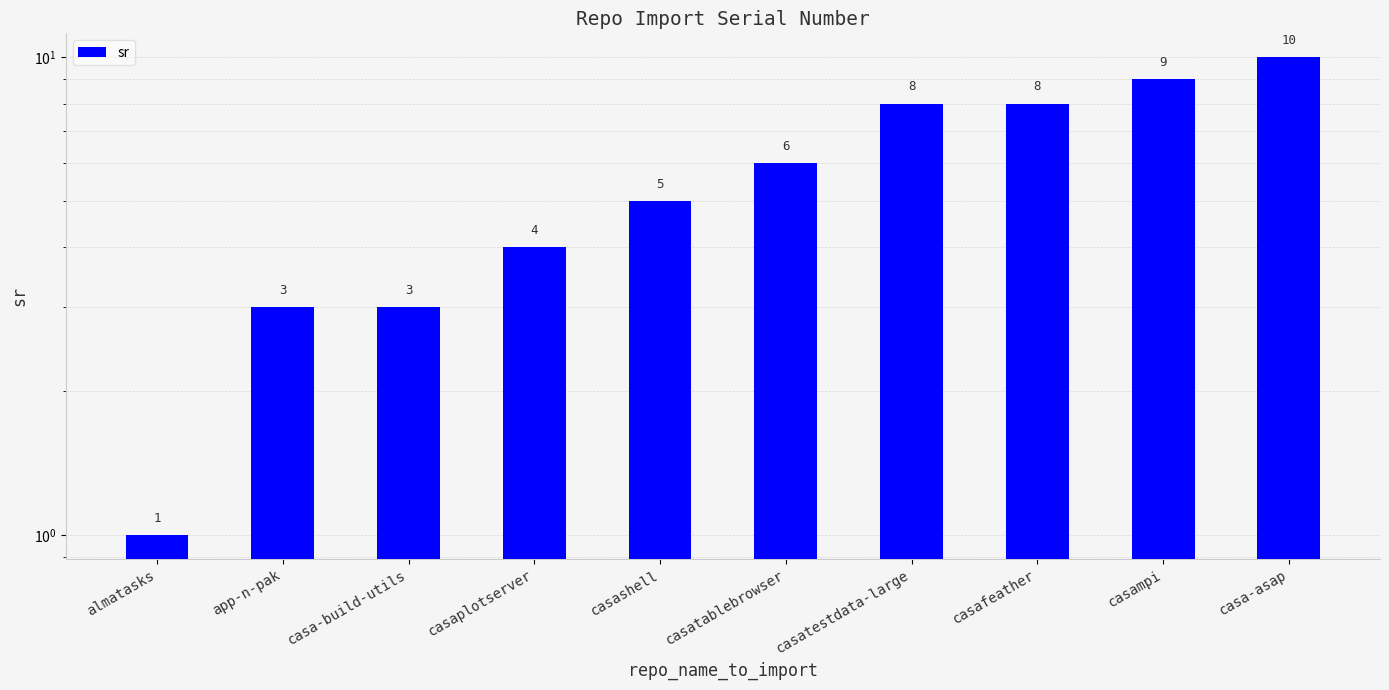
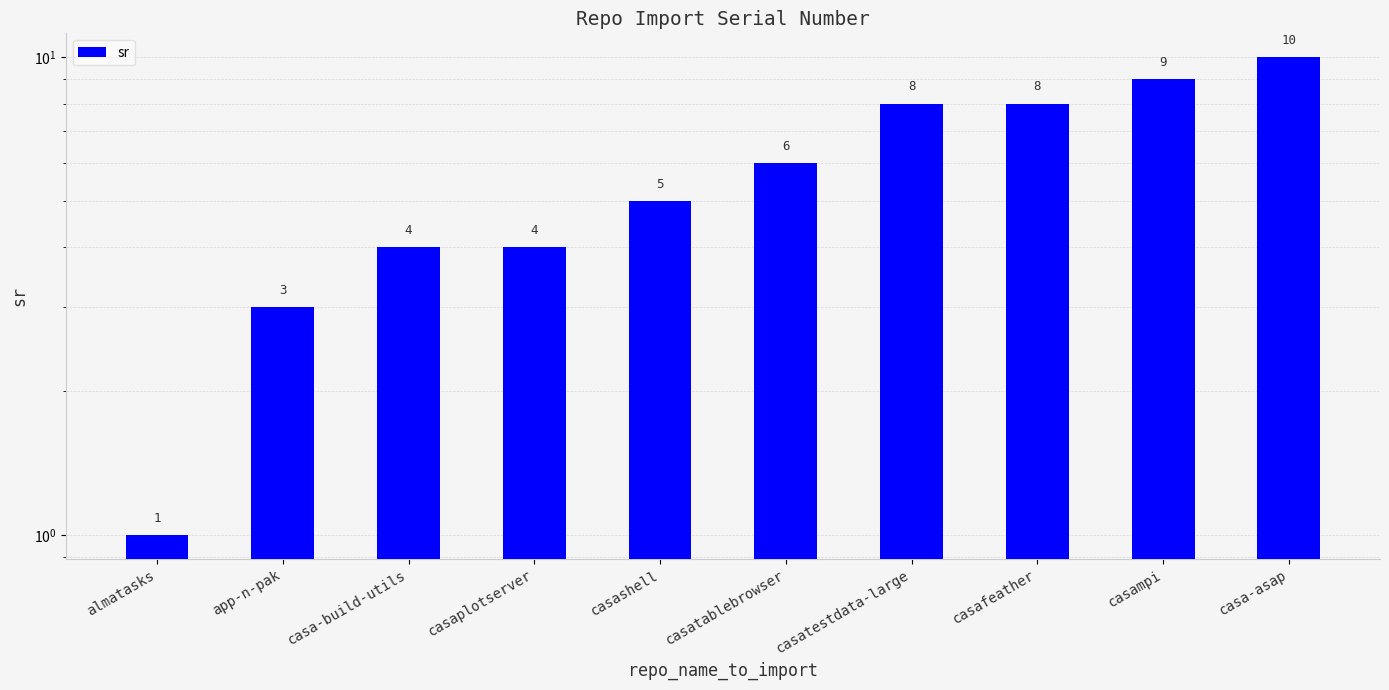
  {
    "almatasks": 1,
    "app-n-pak": 3,
-   "casa-build-utils": 3,
+   "casa-build-utils": 4,
    "casaplotserver": 4,
    "casashell": 5,
    "casatablebrowser": 6,
    "casatestdata-large": 8,
    "casafeather": 8,
    "casampi": 9,
    "casa-asap": 10
  }
